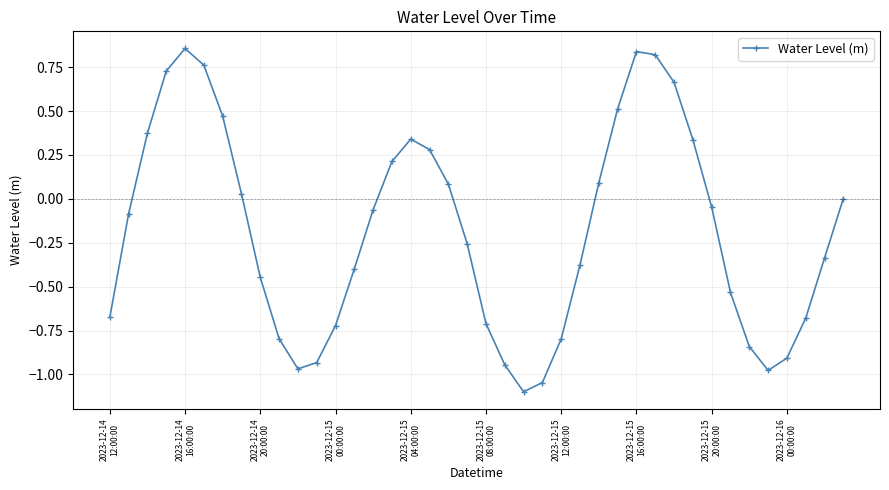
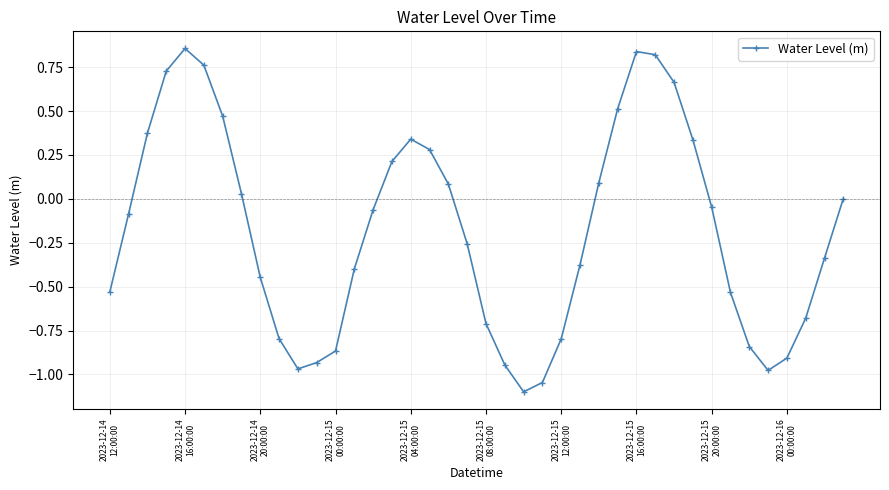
  {
-   "2023-12-14 12:00:00": -0.67,
+   "2023-12-14 12:00:00": -0.53,
    "2023-12-14 16:00:00": 0.86,
    "2023-12-14 20:00:00": -0.45,
-   "2023-12-15 00:00:00": -0.72,
+   "2023-12-15 00:00:00": -0.87,
    "2023-12-15 04:00:00": 0.34,
    "2023-12-15 08:00:00": -0.71,
    "2023-12-15 12:00:00": -0.80,
    "2023-12-15 16:00:00": 0.84,
    "2023-12-15 20:00:00": -0.05,
    "2023-12-16 00:00:00": -0.91
  }
